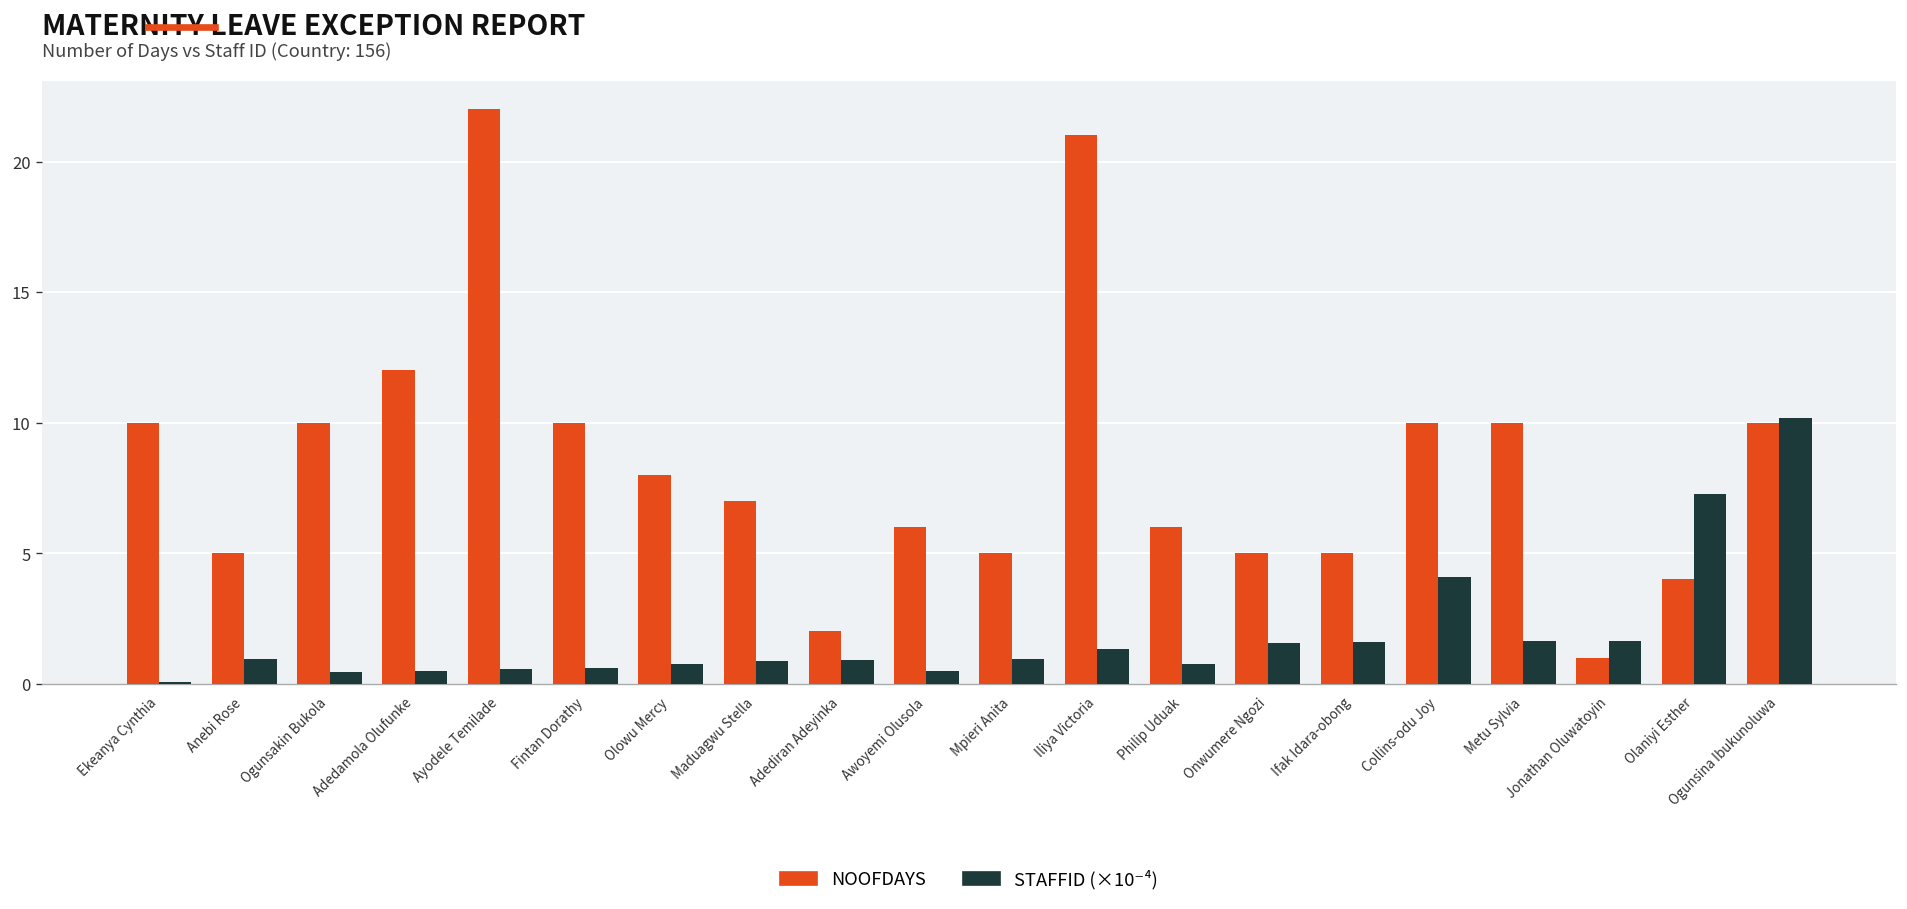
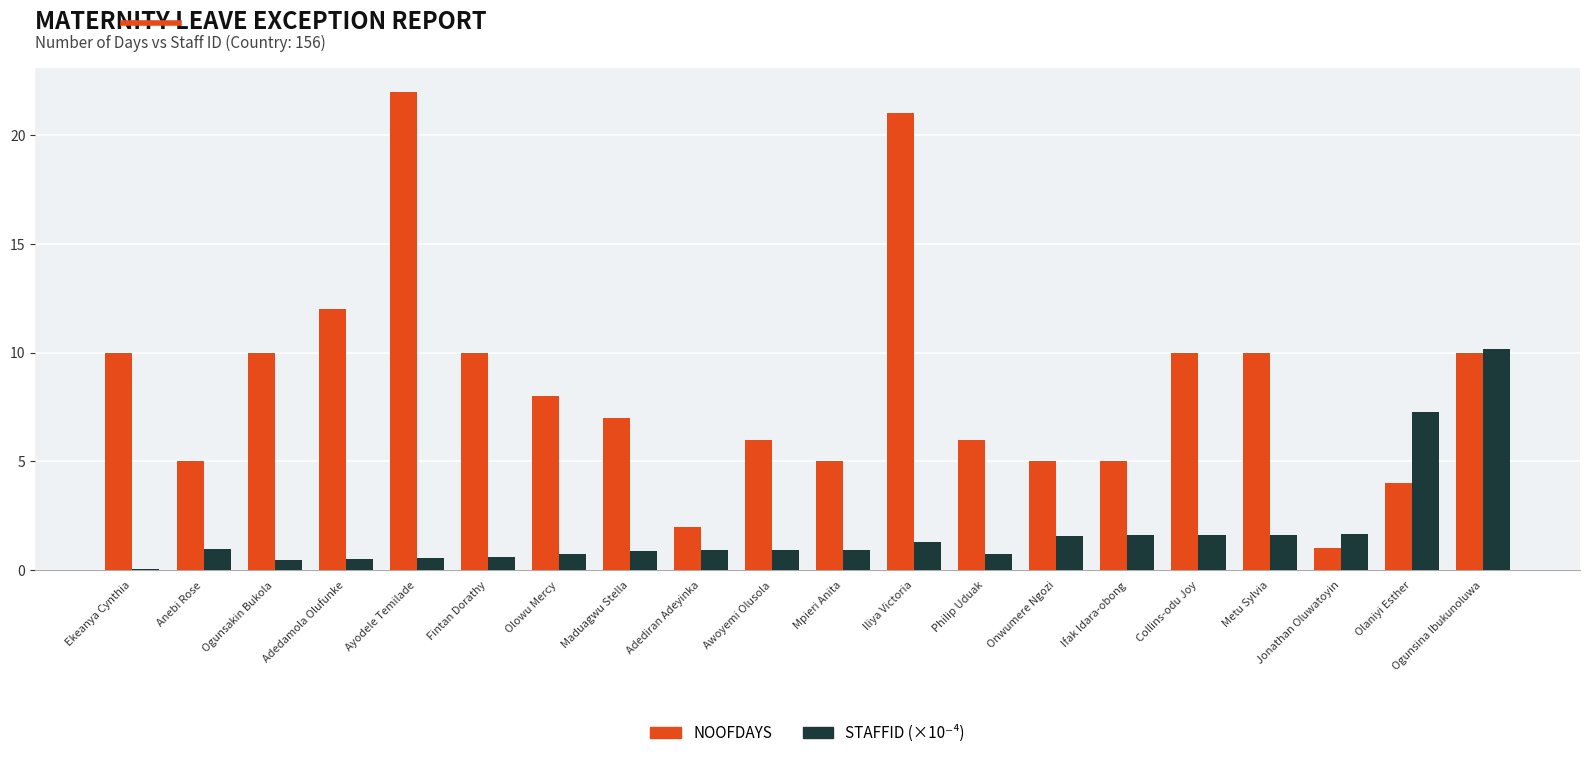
  {
    "NOOFDAYS": {
      "Ekeanya Cynthia": 10.0,
      "Anebi Rose": 5.0,
      "Ogunsakin Bukola": 10.0,
      "Adedamola Olufunke": 12.0,
      "Ayodele Temilade": 22.0,
      "Fintan Dorathy": 10.0,
      "Olowu Mercy": 8.0,
      "Maduagwu Stella": 7.0,
      "Adediran Adeyinka": 2.0,
      "Awoyemi Olusola": 6.0,
      "Mpieri Anita": 5.0,
      "Iliya Victoria": 21.0,
      "Philip Uduak": 6.0,
      "Onwumere Ngozi": 5.0,
      "Ifak Idara-obong": 5.0,
      "Collins-odu Joy": 10.0,
      "Metu Sylvia": 10.0,
      "Jonathan Oluwatoyin": 1.0,
      "Olaniyi Esther": 4.0,
      "Ogunsina Ibukunoluwa": 10.0
    },
    "STAFFID (×10⁻⁴)": {
      "Anebi Rose": 1.0,
      "Ogunsakin Bukola": 0.5,
      "Adedamola Olufunke": 0.5,
      "Ayodele Temilade": 0.6,
      "Fintan Dorathy": 0.6,
      "Olowu Mercy": 0.8,
      "Maduagwu Stella": 0.9,
      "Adediran Adeyinka": 0.9,
-     "Awoyemi Olusola": 0.5,
+     "Awoyemi Olusola": 0.9,
      "Mpieri Anita": 0.9,
      "Iliya Victoria": 1.3,
      "Philip Uduak": 0.8,
      "Onwumere Ngozi": 1.6,
      "Ifak Idara-obong": 1.6,
-     "Collins-odu Joy": 4.1,
+     "Collins-odu Joy": 1.6,
      "Metu Sylvia": 1.6,
      "Jonathan Oluwatoyin": 1.6,
      "Olaniyi Esther": 7.3,
      "Ogunsina Ibukunoluwa": 10.2
    }
  }
